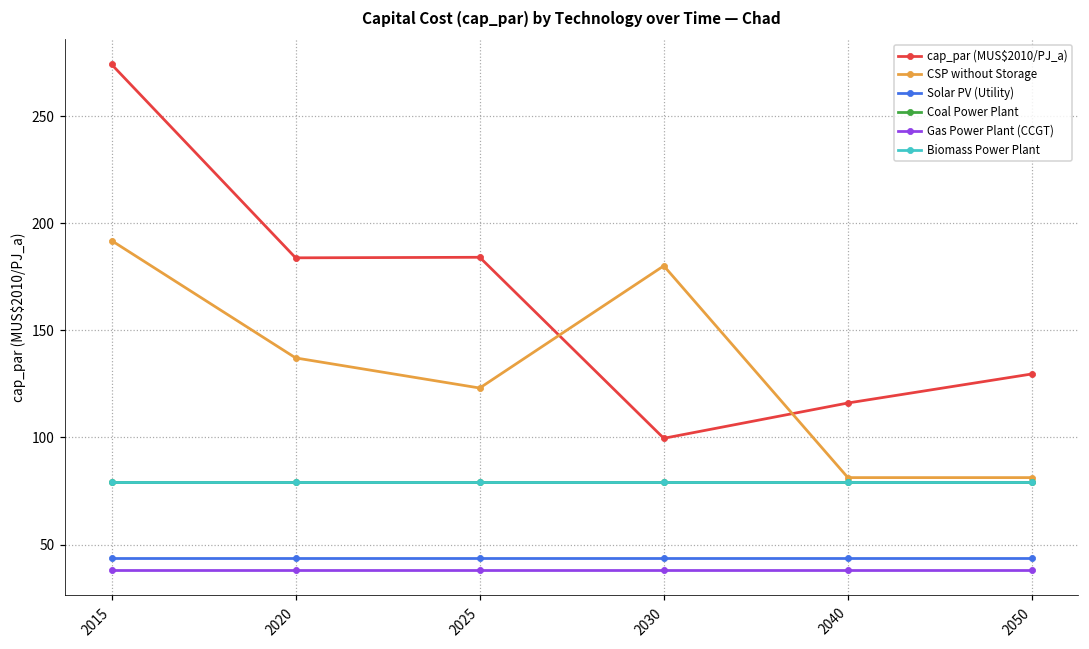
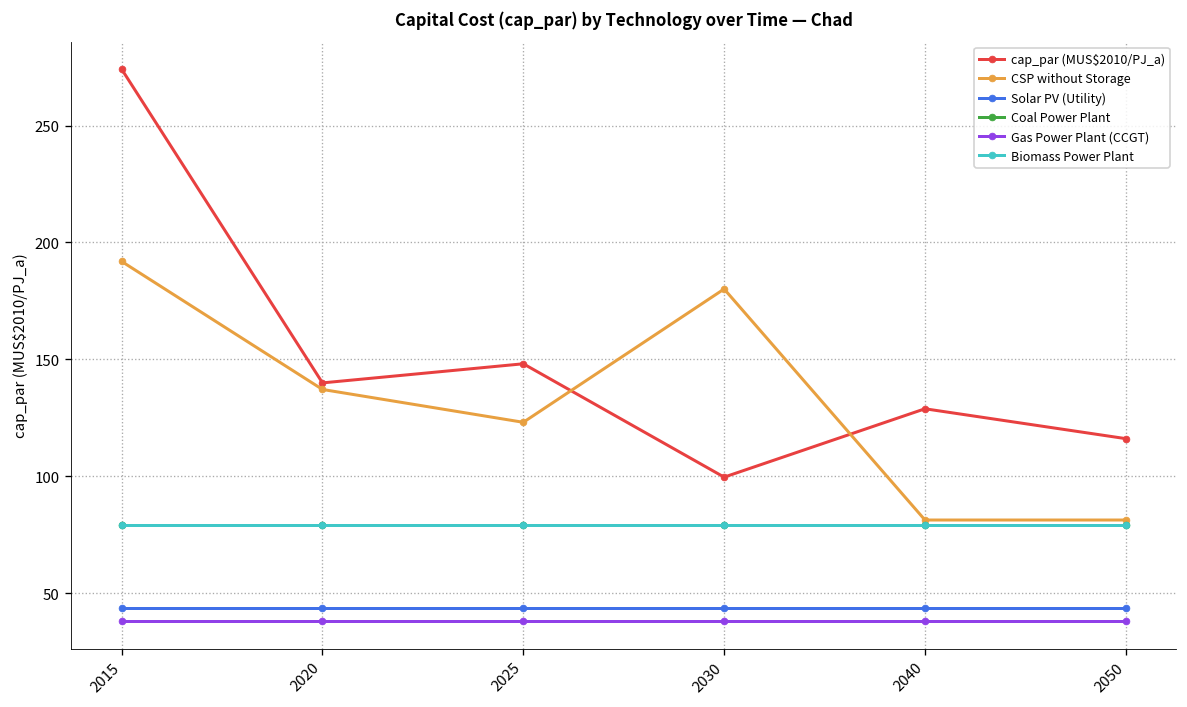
  {
    "cap_par (MUS$2010/PJ_a)": {
      "2015": 274,
-     "2020": 184,
-     "2025": 184,
+     "2020": 140,
+     "2025": 148,
      "2030": 100,
-     "2040": 116,
-     "2050": 130
+     "2040": 129,
+     "2050": 116
    },
    "CSP without Storage": {
      "2015": 192,
      "2020": 137,
      "2025": 123,
      "2030": 180,
      "2040": 81,
      "2050": 81
    },
    "Solar PV (Utility)": {
      "2015": 44,
      "2020": 44,
      "2025": 44,
      "2030": 44,
      "2040": 44,
      "2050": 44
    },
    "Biomass Power Plant": {
      "2015": 79,
      "2020": 79,
      "2025": 79,
      "2030": 79,
      "2040": 79,
      "2050": 79
    },
    "Gas Power Plant (CCGT)": {
      "2015": 38,
      "2020": 38,
      "2025": 38,
      "2030": 38,
      "2040": 38,
      "2050": 38
    }
  }
